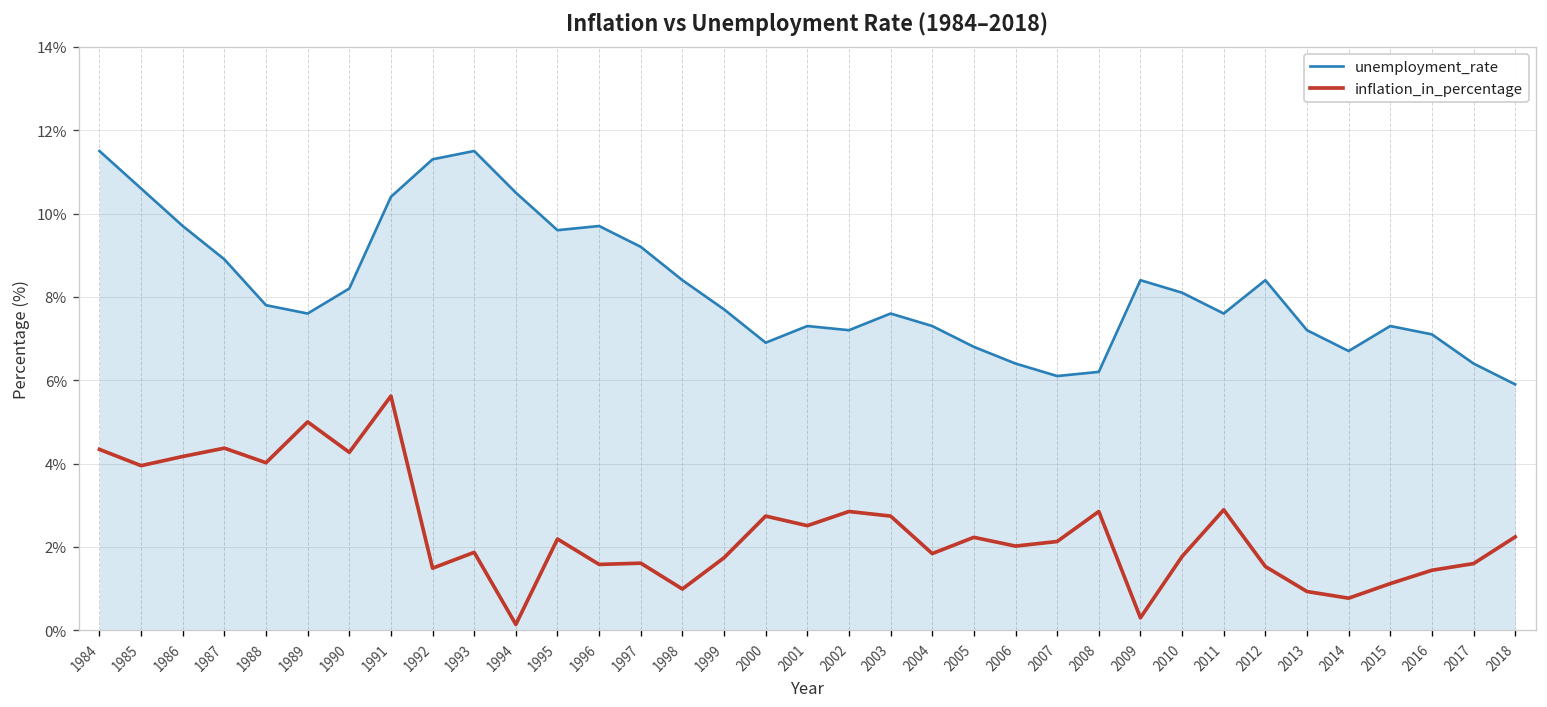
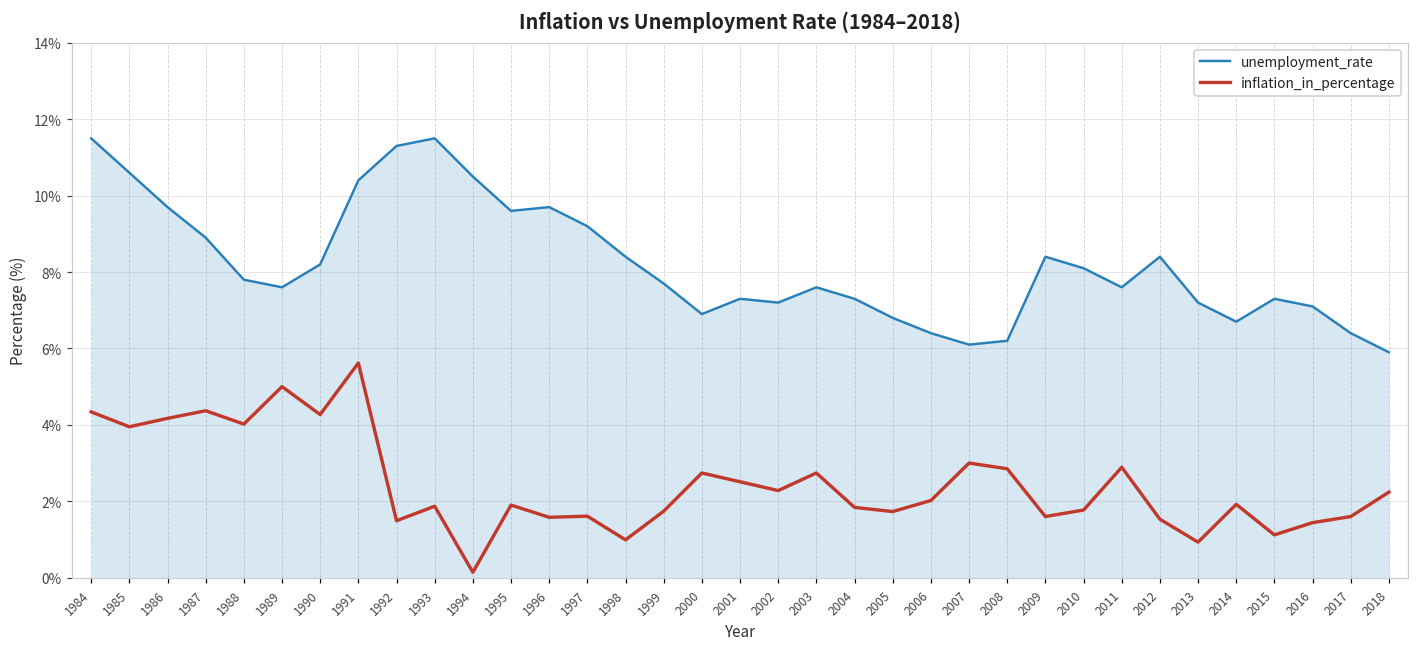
  {
    "unemployment_rate": {
      "1984": "11.5%",
      "1985": "10.6%",
      "1986": "9.7%",
      "1987": "8.9%",
      "1988": "7.8%",
      "1989": "7.6%",
      "1990": "8.2%",
      "1991": "10.4%",
      "1992": "11.3%",
      "1993": "11.5%",
      "1994": "10.5%",
      "1995": "9.6%",
      "1996": "9.7%",
      "1997": "9.2%",
      "1998": "8.4%",
      "1999": "7.7%",
      "2000": "6.9%",
      "2001": "7.3%",
      "2002": "7.2%",
      "2003": "7.6%",
      "2004": "7.3%",
      "2005": "6.8%",
      "2006": "6.4%",
      "2007": "6.1%",
      "2008": "6.2%",
      "2009": "8.4%",
      "2010": "8.1%",
      "2011": "7.6%",
      "2012": "8.4%",
      "2013": "7.2%",
      "2014": "6.7%",
      "2015": "7.3%",
      "2016": "7.1%",
      "2017": "6.4%",
      "2018": "5.9%"
    },
    "inflation_in_percentage": {
      "1984": "4.3%",
      "1985": "4.0%",
      "1986": "4.2%",
      "1987": "4.4%",
      "1988": "4.0%",
      "1989": "5.0%",
      "1990": "4.3%",
      "1991": "5.6%",
      "1992": "1.5%",
      "1993": "1.9%",
      "1994": "0.1%",
-     "1995": "2.2%",
+     "1995": "1.9%",
      "1996": "1.6%",
      "1997": "1.6%",
      "1998": "1.0%",
      "1999": "1.7%",
      "2000": "2.7%",
      "2001": "2.5%",
-     "2002": "2.9%",
+     "2002": "2.3%",
      "2003": "2.7%",
      "2004": "1.8%",
-     "2005": "2.2%",
+     "2005": "1.7%",
      "2006": "2.0%",
-     "2007": "2.1%",
+     "2007": "3.0%",
      "2008": "2.9%",
-     "2009": "0.3%",
+     "2009": "1.6%",
      "2010": "1.8%",
      "2011": "2.9%",
      "2012": "1.5%",
      "2013": "0.9%",
-     "2014": "0.8%",
+     "2014": "1.9%",
      "2015": "1.1%",
      "2016": "1.4%",
      "2017": "1.6%",
      "2018": "2.2%"
    }
  }
